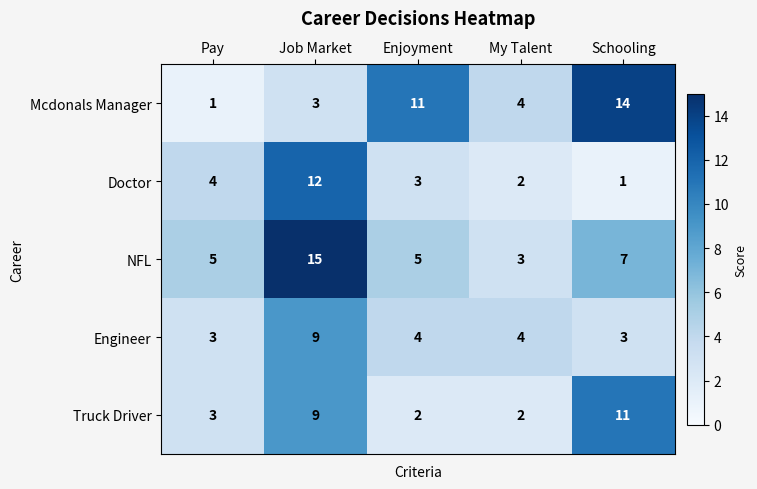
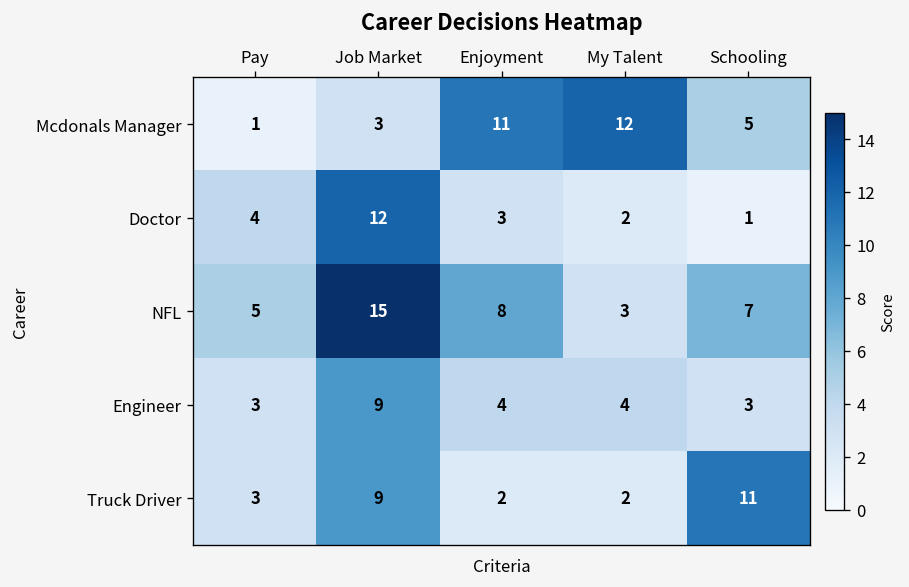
  {
    "Mcdonals Manager": {
      "Pay": 1,
      "Job Market": 3,
      "Enjoyment": 11,
-     "My Talent": 4,
-     "Schooling": 14
+     "My Talent": 12,
+     "Schooling": 5
    },
    "Doctor": {
      "Pay": 4,
      "Job Market": 12,
      "Enjoyment": 3,
      "My Talent": 2,
      "Schooling": 1
    },
    "NFL": {
      "Pay": 5,
      "Job Market": 15,
-     "Enjoyment": 5,
+     "Enjoyment": 8,
      "My Talent": 3,
      "Schooling": 7
    },
    "Engineer": {
      "Pay": 3,
      "Job Market": 9,
      "Enjoyment": 4,
      "My Talent": 4,
      "Schooling": 3
    },
    "Truck Driver": {
      "Pay": 3,
      "Job Market": 9,
      "Enjoyment": 2,
      "My Talent": 2,
      "Schooling": 11
    }
  }
